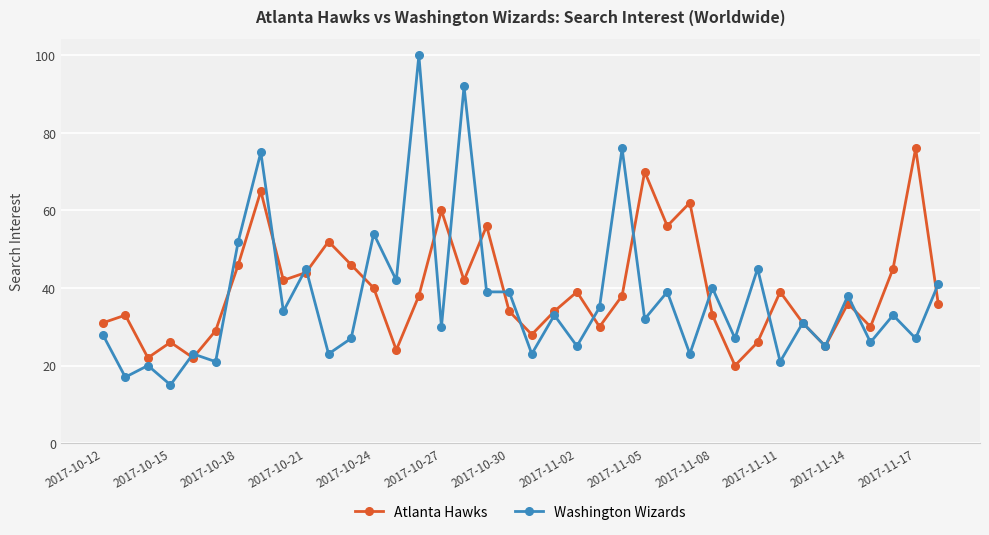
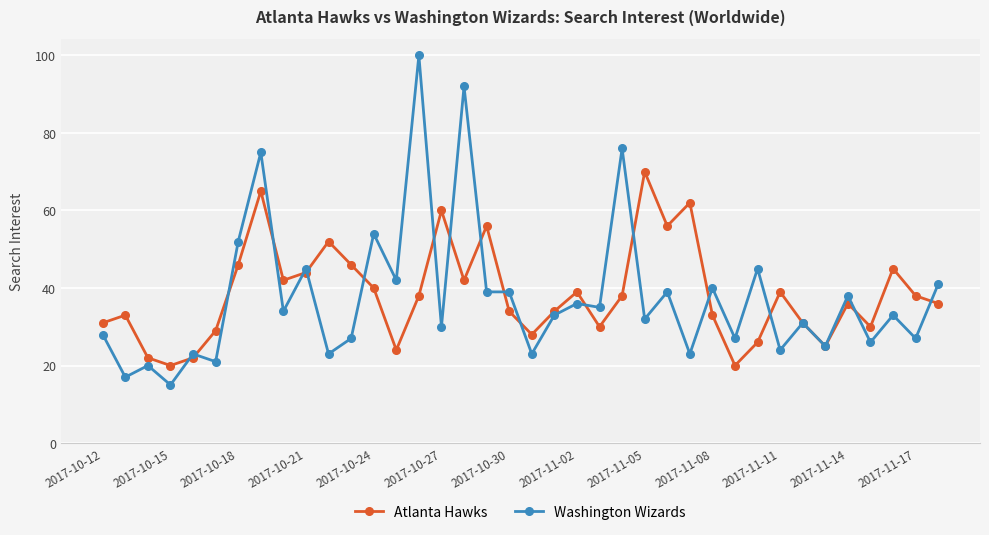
  {
    "Atlanta Hawks": {
      "2017-10-12": 31,
-     "2017-10-15": 26,
+     "2017-10-15": 20,
      "2017-10-18": 46,
      "2017-10-21": 44,
      "2017-10-24": 40,
      "2017-10-27": 60,
      "2017-10-30": 34,
      "2017-11-02": 39,
      "2017-11-05": 70,
      "2017-11-08": 33,
      "2017-11-11": 39,
      "2017-11-14": 36,
-     "2017-11-17": 76
+     "2017-11-17": 38
    },
    "Washington Wizards": {
      "2017-10-12": 28,
      "2017-10-15": 15,
      "2017-10-18": 52,
      "2017-10-21": 45,
      "2017-10-24": 54,
      "2017-10-27": 30,
      "2017-10-30": 39,
-     "2017-11-02": 25,
+     "2017-11-02": 36,
      "2017-11-05": 32,
      "2017-11-08": 40,
-     "2017-11-11": 21,
+     "2017-11-11": 24,
      "2017-11-14": 38,
      "2017-11-17": 27
    }
  }
